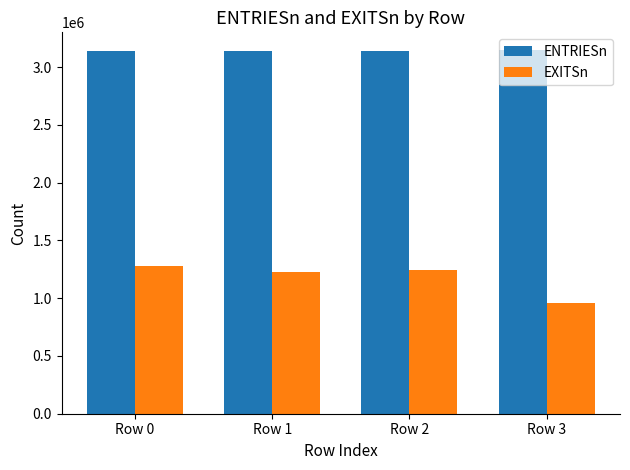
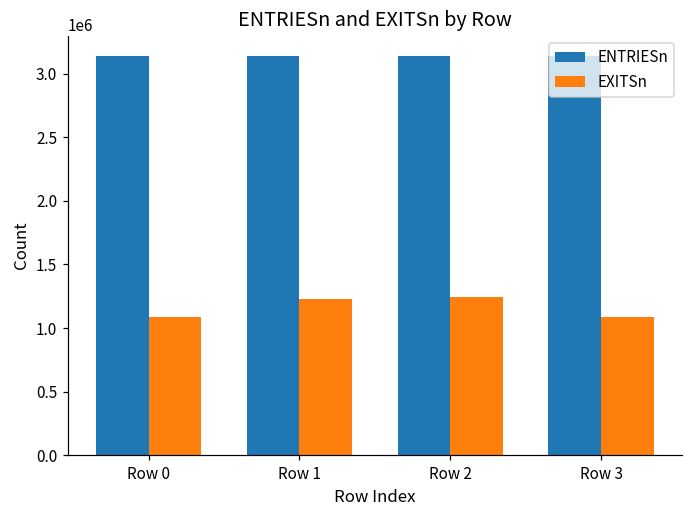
  {
    "ENTRIESn": {
      "Row 0": 3140000,
      "Row 1": 3140000,
      "Row 2": 3140000
    },
    "EXITSn": {
-     "Row 0": 1280000,
+     "Row 0": 1090000,
      "Row 1": 1230000,
      "Row 2": 1240000,
-     "Row 3": 960000
+     "Row 3": 1090000
    }
  }
